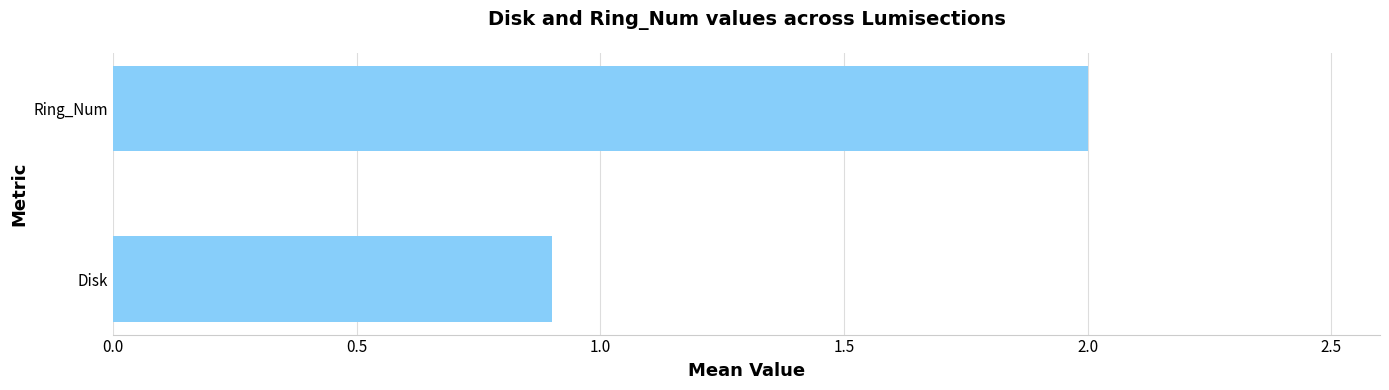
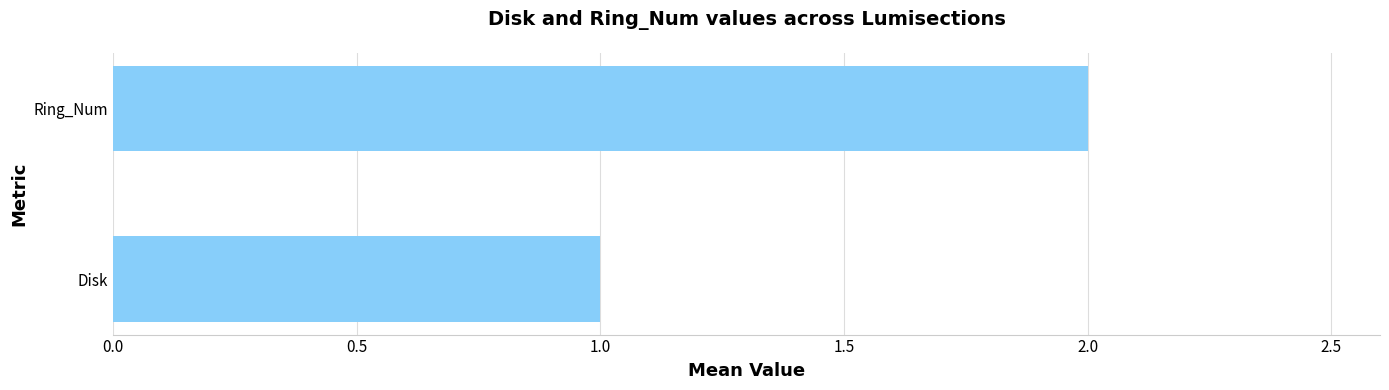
  {
    "Ring_Num": 2.0,
-   "Disk": 0.9
+   "Disk": 1.0
  }
